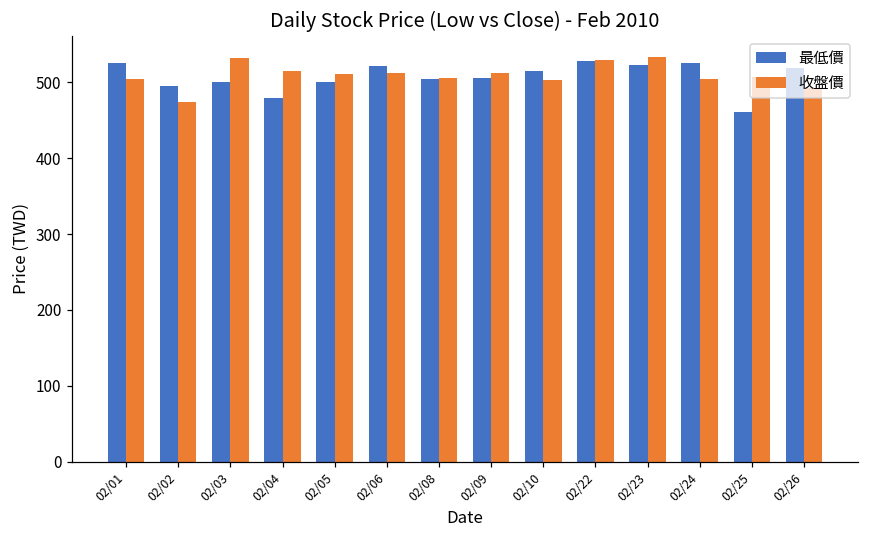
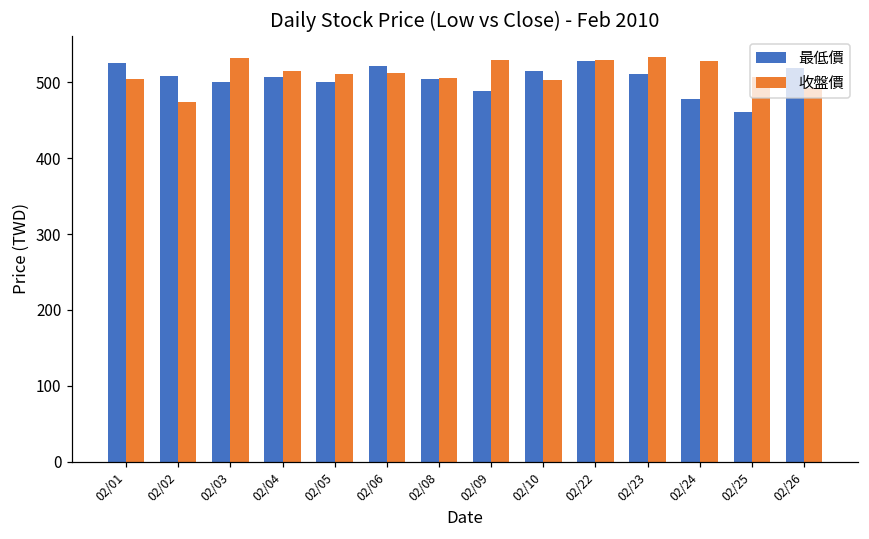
  {
    "最低價": {
      "02/01": 530,
-     "02/02": 500,
+     "02/02": 510,
      "02/03": 500,
-     "02/04": 480,
+     "02/04": 510,
      "02/05": 500,
      "02/06": 520,
      "02/08": 510,
-     "02/09": 510,
+     "02/09": 490,
      "02/10": 520,
      "02/22": 530,
-     "02/23": 520,
-     "02/24": 530,
+     "02/23": 510,
+     "02/24": 480,
      "02/25": 460
    },
    "收盤價": {
      "02/01": 510,
      "02/02": 470,
      "02/03": 530,
      "02/04": 520,
      "02/05": 510,
      "02/06": 510,
      "02/08": 510,
-     "02/09": 510,
+     "02/09": 530,
      "02/10": 500,
      "02/22": 530,
      "02/23": 530,
-     "02/24": 500
+     "02/24": 530
    }
  }
